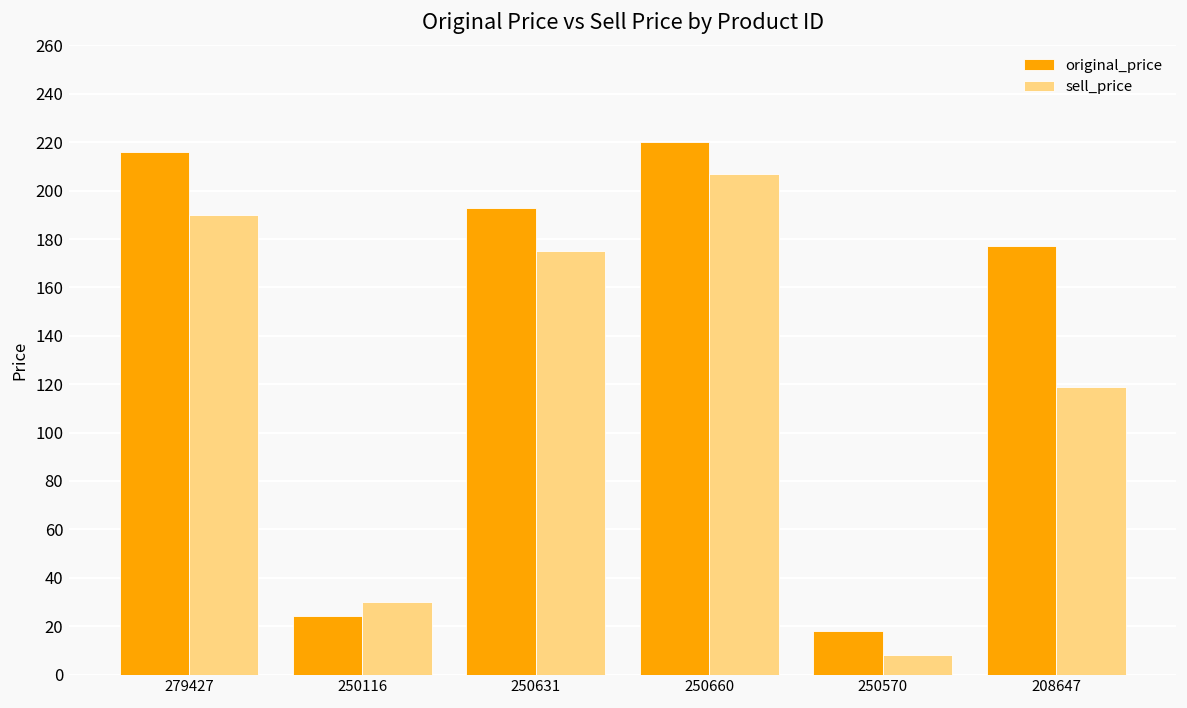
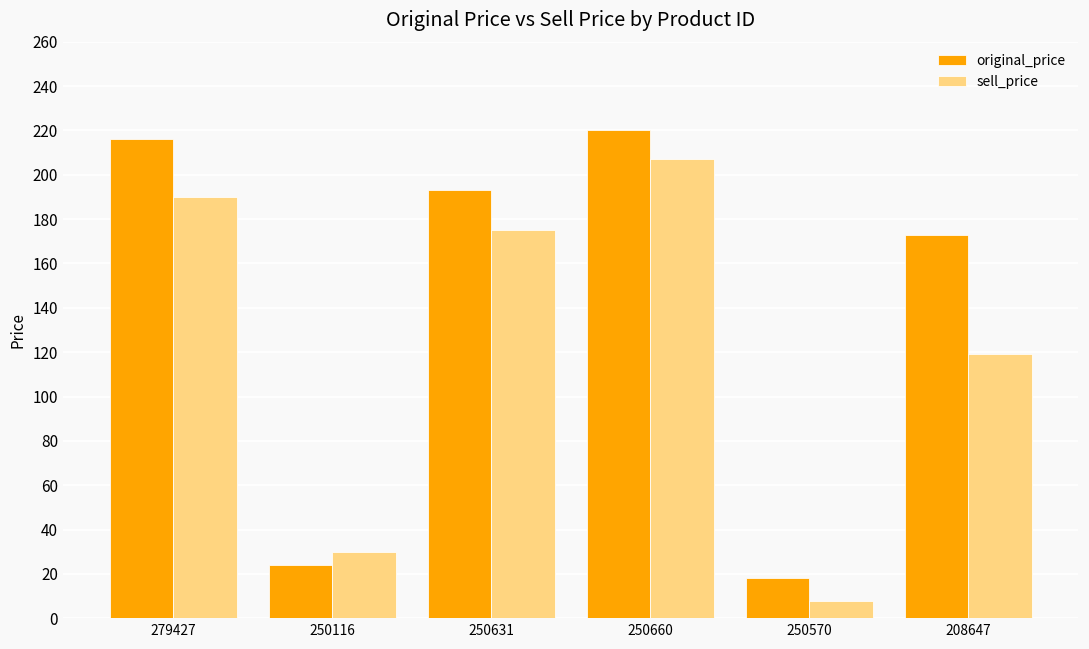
  {
    "original_price": {
      "279427": 216,
      "250116": 24,
      "250631": 193,
      "250660": 220,
      "250570": 18,
-     "208647": 177
+     "208647": 173
    },
    "sell_price": {
      "279427": 190,
      "250116": 30,
      "250631": 175,
      "250660": 207,
      "250570": 8,
      "208647": 119
    }
  }
